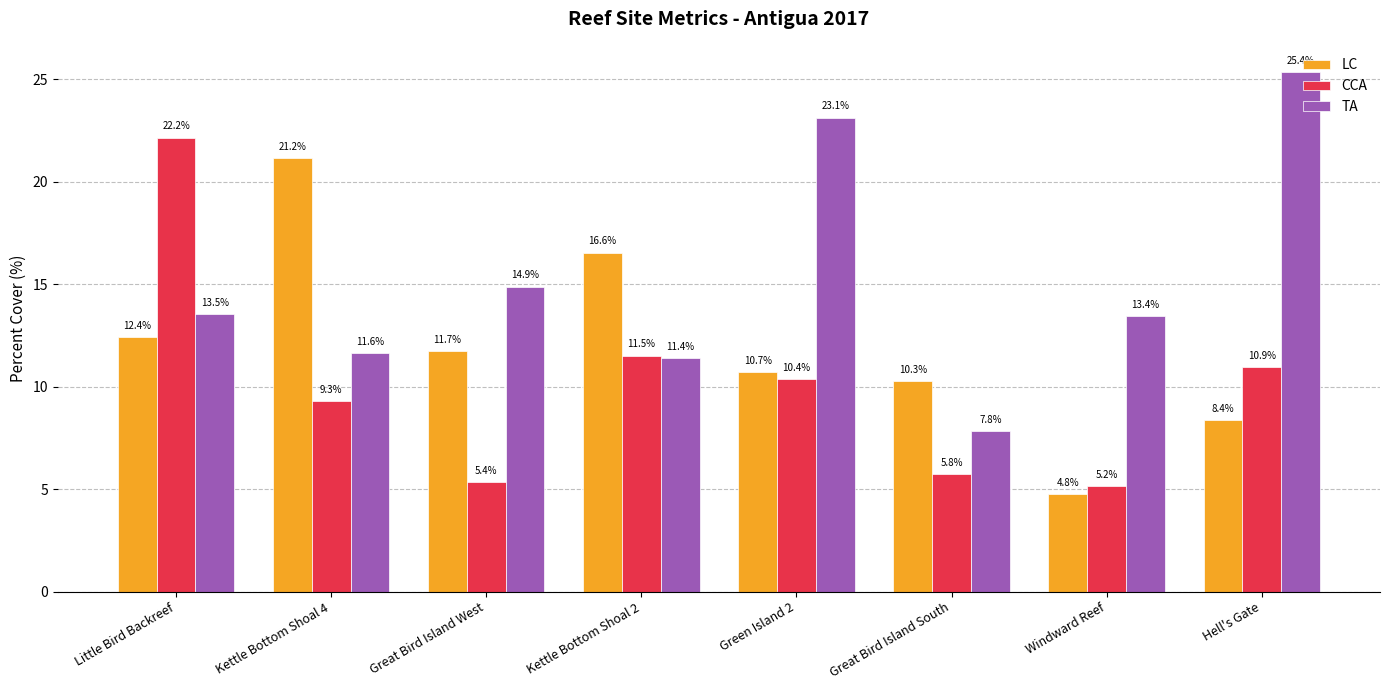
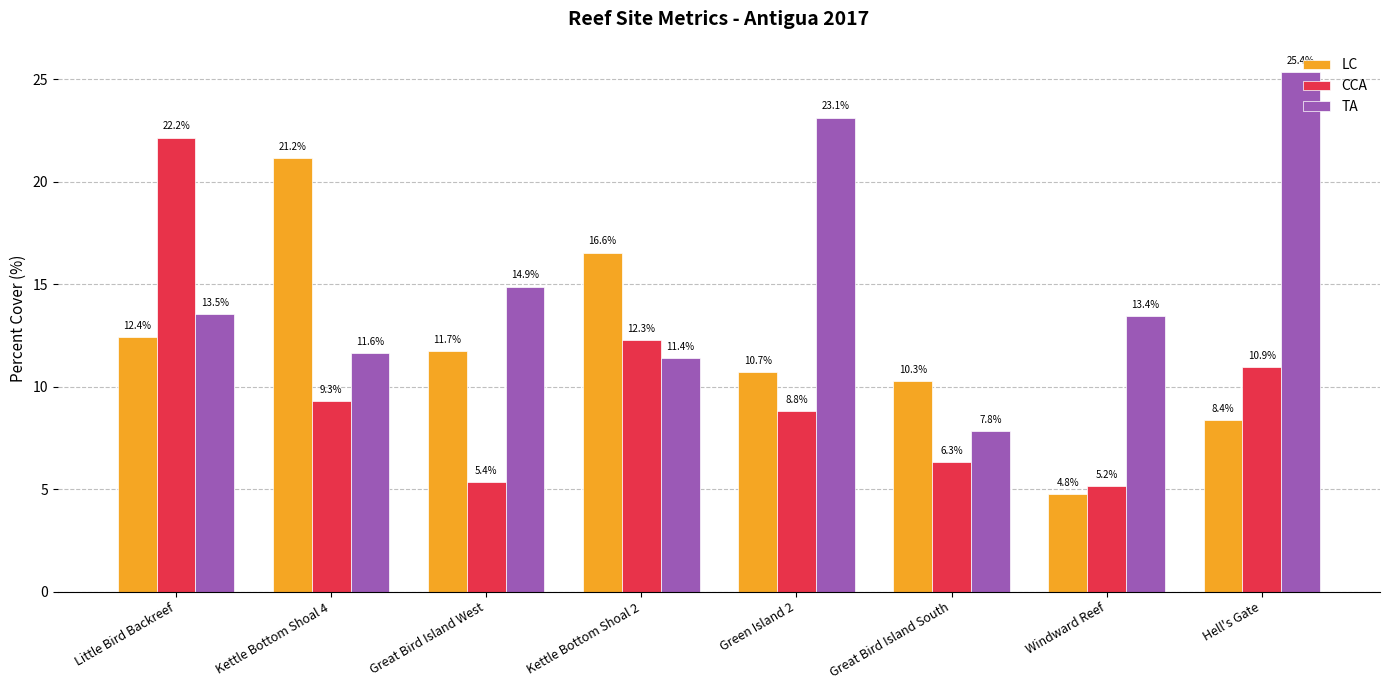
  {
    "LC": {
      "Little Bird Backreef": "12.4%",
      "Kettle Bottom Shoal 4": "21.2%",
      "Great Bird Island West": "11.7%",
      "Kettle Bottom Shoal 2": "16.6%",
      "Green Island 2": "10.7%",
      "Great Bird Island South": "10.3%",
      "Windward Reef": "4.8%",
      "Hell's Gate": "8.4%"
    },
    "CCA": {
      "Little Bird Backreef": "22.2%",
      "Kettle Bottom Shoal 4": "9.3%",
      "Great Bird Island West": "5.4%",
-     "Kettle Bottom Shoal 2": "11.5%",
-     "Green Island 2": "10.4%",
-     "Great Bird Island South": "5.8%",
+     "Kettle Bottom Shoal 2": "12.3%",
+     "Green Island 2": "8.8%",
+     "Great Bird Island South": "6.3%",
      "Windward Reef": "5.2%",
      "Hell's Gate": "10.9%"
    },
    "TA": {
      "Little Bird Backreef": "13.5%",
      "Kettle Bottom Shoal 4": "11.6%",
      "Great Bird Island West": "14.9%",
      "Kettle Bottom Shoal 2": "11.4%",
      "Green Island 2": "23.1%",
      "Great Bird Island South": "7.8%",
      "Windward Reef": "13.4%",
      "Hell's Gate": "25.4%"
    }
  }
